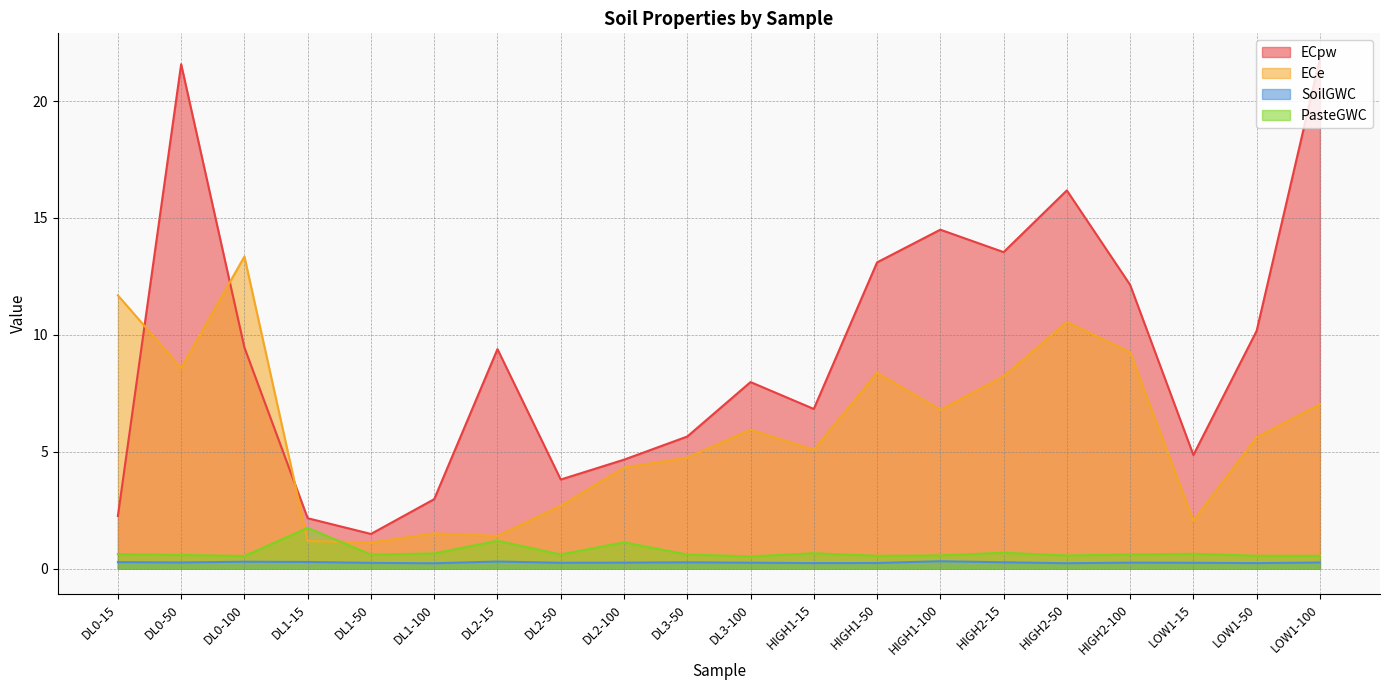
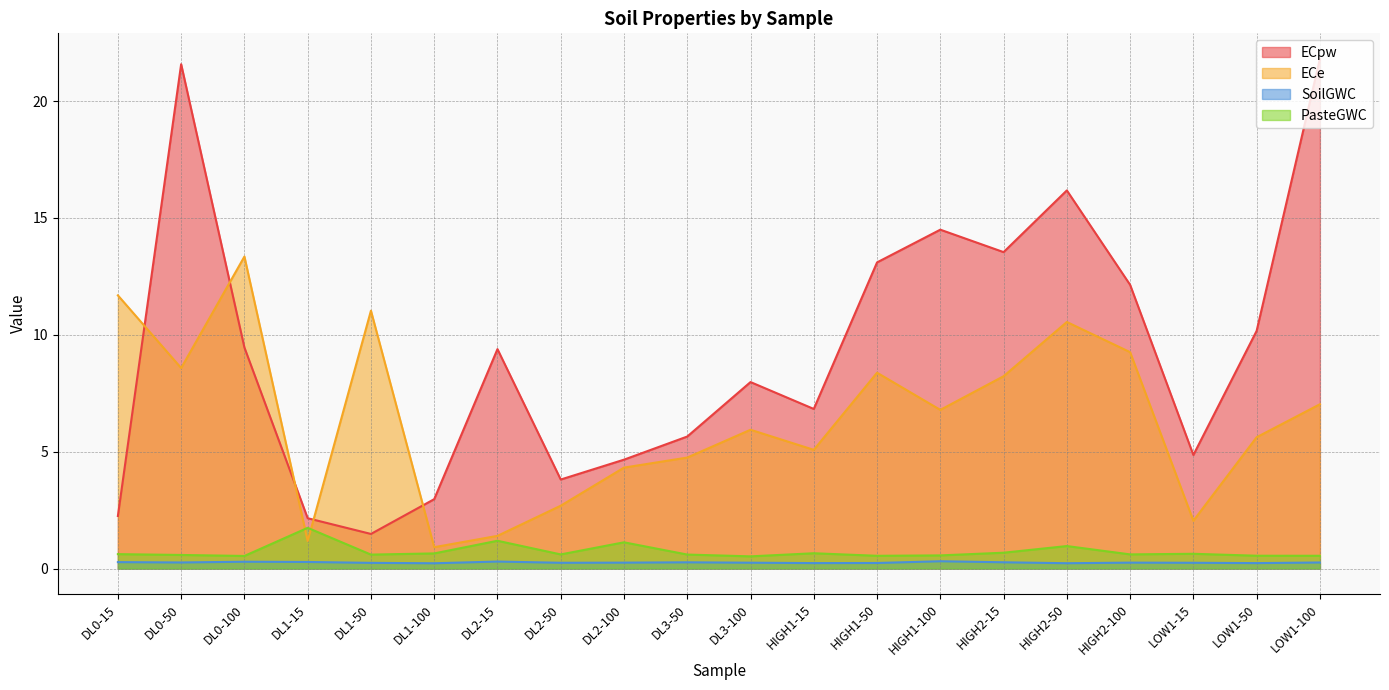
  {
    "ECpw": {
      "DL0-15": 2.3,
      "DL0-50": 21.6,
      "DL0-100": 9.5,
      "DL1-15": 2.2,
      "DL1-50": 1.5,
      "DL1-100": 3.0,
      "DL2-15": 9.4,
      "DL2-50": 3.8,
      "DL2-100": 4.7,
      "DL3-50": 5.7,
      "DL3-100": 8.0,
      "HIGH1-15": 6.8,
      "HIGH1-50": 13.1,
      "HIGH1-100": 14.5,
      "HIGH2-15": 13.5,
      "HIGH2-50": 16.2,
      "HIGH2-100": 12.1,
      "LOW1-15": 4.9,
      "LOW1-50": 10.2
    },
    "ECe": {
      "DL0-15": 11.7,
      "DL0-50": 8.6,
      "DL0-100": 13.4,
      "DL1-15": 1.2,
-     "DL1-50": 1.1,
-     "DL1-100": 1.5,
+     "DL1-50": 11.0,
+     "DL1-100": 0.9,
      "DL2-15": 1.4,
      "DL2-50": 2.7,
      "DL2-100": 4.3,
      "DL3-50": 4.8,
      "DL3-100": 5.9,
      "HIGH1-15": 5.1,
      "HIGH1-50": 8.4,
      "HIGH1-100": 6.8,
      "HIGH2-15": 8.2,
      "HIGH2-50": 10.6,
      "HIGH2-100": 9.3,
      "LOW1-15": 2.0,
      "LOW1-50": 5.6,
      "LOW1-100": 7.0
    },
    "SoilGWC": {
      "DL0-15": 0.3,
      "DL0-50": 0.3,
      "DL0-100": 0.3,
      "DL1-15": 0.3,
      "DL1-50": 0.2,
      "DL1-100": 0.2,
      "DL2-15": 0.3,
      "DL2-50": 0.2,
      "DL2-100": 0.3,
      "DL3-50": 0.3,
      "DL3-100": 0.3,
      "HIGH1-15": 0.2,
      "HIGH1-50": 0.2,
      "HIGH1-100": 0.3,
      "HIGH2-15": 0.3,
      "HIGH2-50": 0.2,
      "HIGH2-100": 0.3,
      "LOW1-15": 0.2,
      "LOW1-50": 0.2,
      "LOW1-100": 0.3
    },
    "PasteGWC": {
      "DL0-15": 0.6,
      "DL0-50": 0.6,
      "DL0-100": 0.5,
      "DL1-15": 1.7,
      "DL1-50": 0.6,
      "DL1-100": 0.6,
      "DL2-15": 1.2,
      "DL2-50": 0.6,
      "DL2-100": 1.1,
      "DL3-50": 0.6,
      "DL3-100": 0.5,
      "HIGH1-15": 0.7,
      "HIGH1-50": 0.5,
      "HIGH1-100": 0.6,
      "HIGH2-15": 0.7,
-     "HIGH2-50": 0.6,
+     "HIGH2-50": 1.0,
      "HIGH2-100": 0.6,
      "LOW1-15": 0.6,
      "LOW1-50": 0.6,
      "LOW1-100": 0.5
    }
  }
